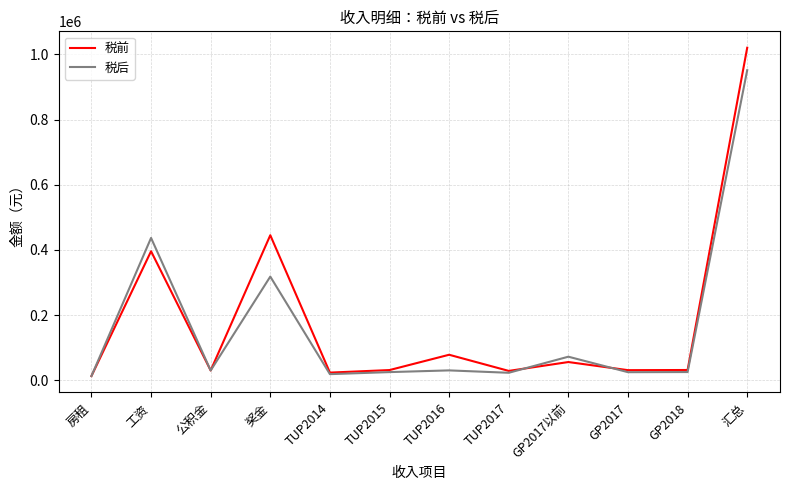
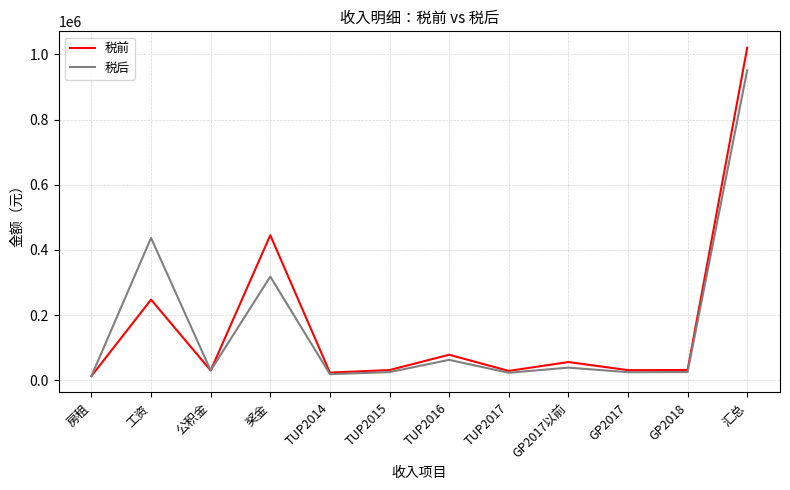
  {
    "税前": {
-     "工资": 400000,
+     "工资": 250000,
      "奖金": 450000,
      "TUP2016": 80000,
      "GP2017以前": 60000,
      "汇总": 1020000
    },
    "税后": {
      "工资": 440000,
      "奖金": 320000,
-     "TUP2016": 30000,
-     "GP2017以前": 70000,
+     "TUP2016": 60000,
+     "GP2017以前": 40000,
      "汇总": 950000
    }
  }
